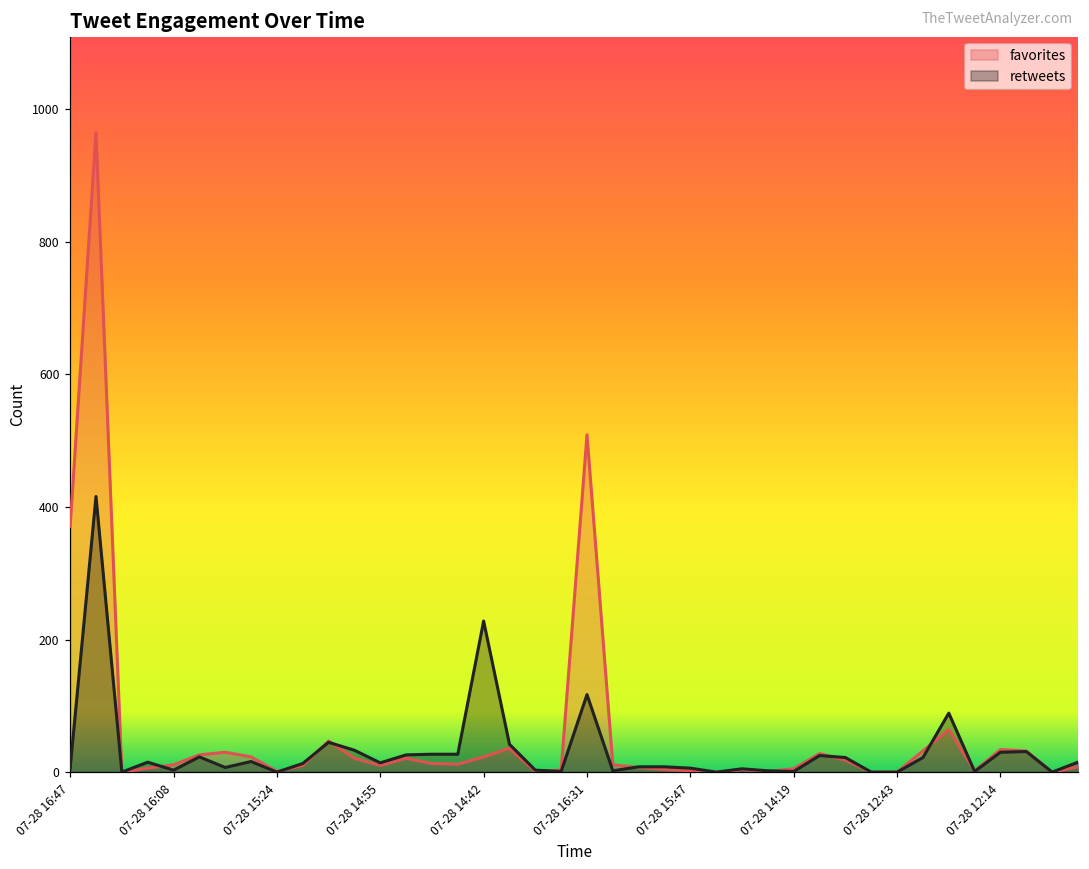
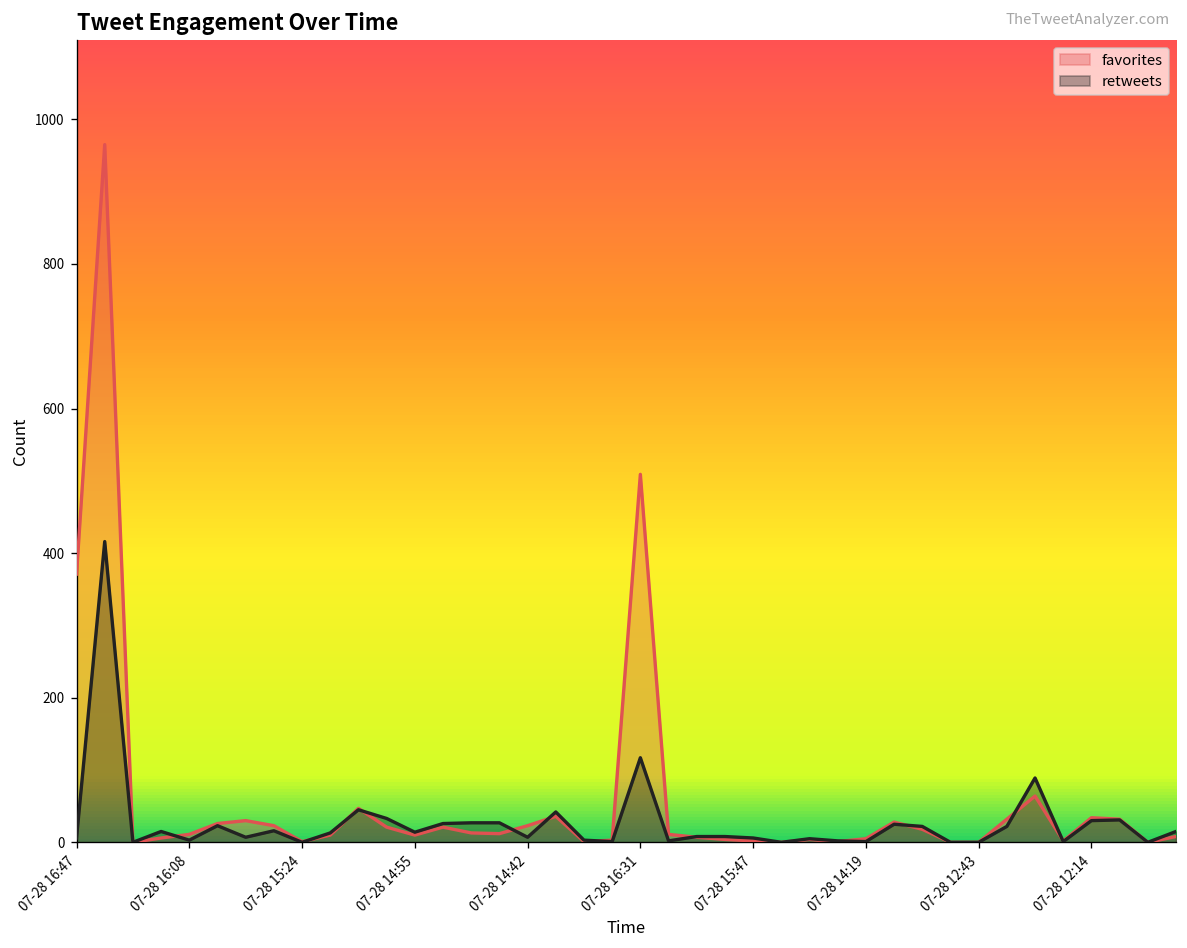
  {
    "favorites": {
      "07-28 16:47": 370,
      "07-28 14:42": 20,
      "07-28 16:31": 510
    },
    "retweets": {
      "07-28 16:47": 10,
-     "07-28 14:42": 230,
+     "07-28 14:42": 10,
      "07-28 16:31": 120
    }
  }
